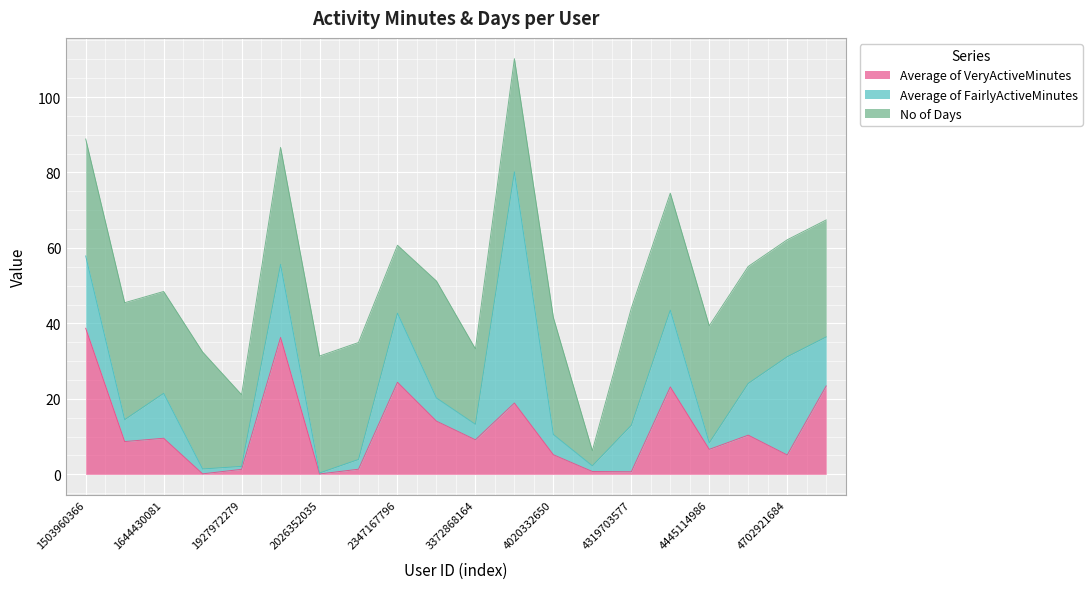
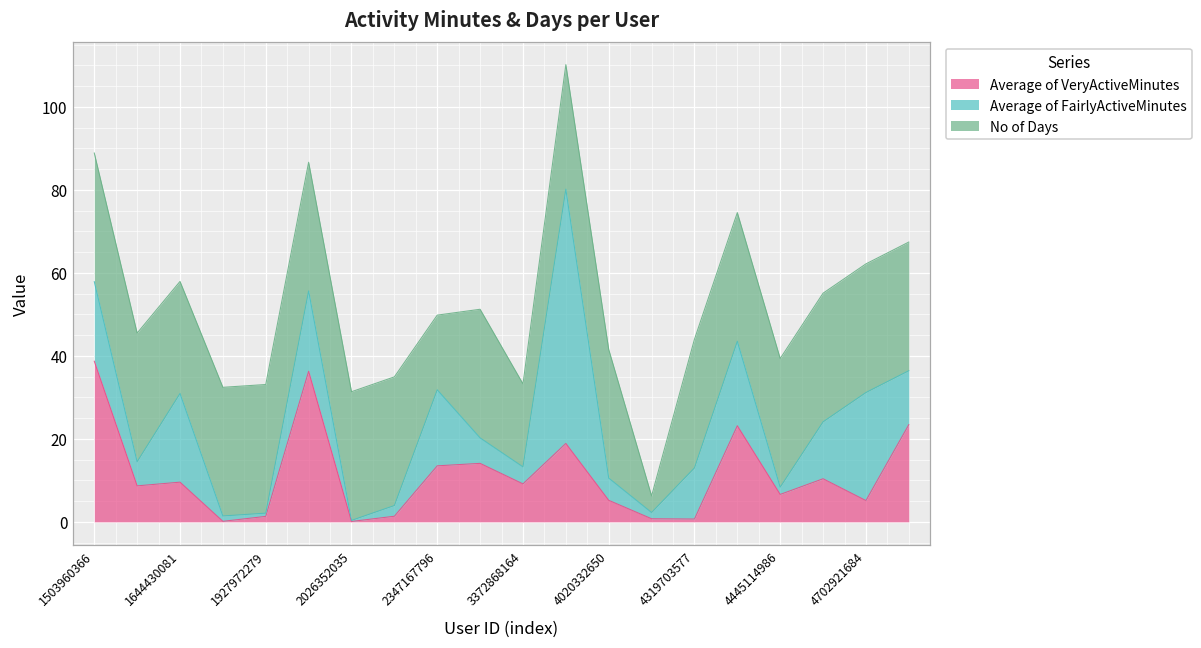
  {
    "Average of VeryActiveMinutes": {
      "1503960366": 39,
      "1644430081": 10,
      "1927972279": 1,
-     "2347167796": 24,
+     "2347167796": 14,
      "3372868164": 9,
      "4020332650": 5,
      "4319703577": 1,
      "4445114986": 7,
      "4702921684": 5
    },
    "Average of FairlyActiveMinutes": {
      "1503960366": 19,
-     "1644430081": 12,
+     "1644430081": 21,
      "1927972279": 1,
      "2347167796": 18,
      "3372868164": 4,
      "4020332650": 5,
      "4319703577": 12,
      "4445114986": 2,
      "4702921684": 26
    },
    "No of Days": {
      "1503960366": 31,
      "1644430081": 27,
-     "1927972279": 19,
+     "1927972279": 31,
      "2026352035": 31,
      "2347167796": 18,
      "3372868164": 20,
      "4020332650": 31,
      "4319703577": 31,
      "4445114986": 31,
      "4702921684": 31
    }
  }
